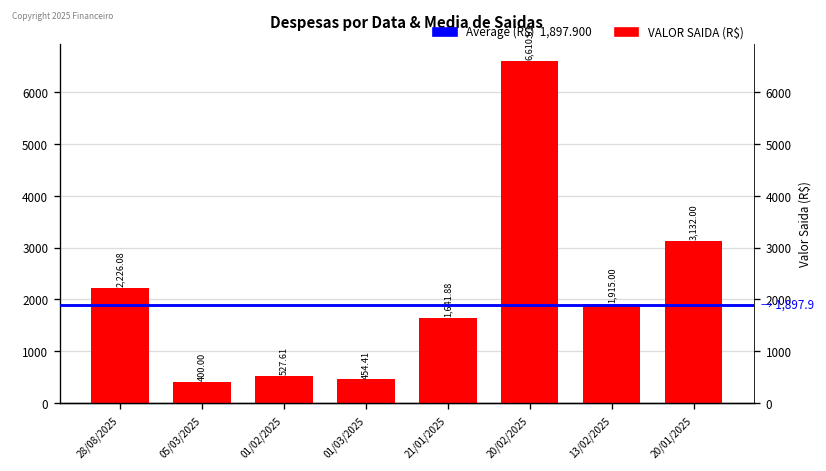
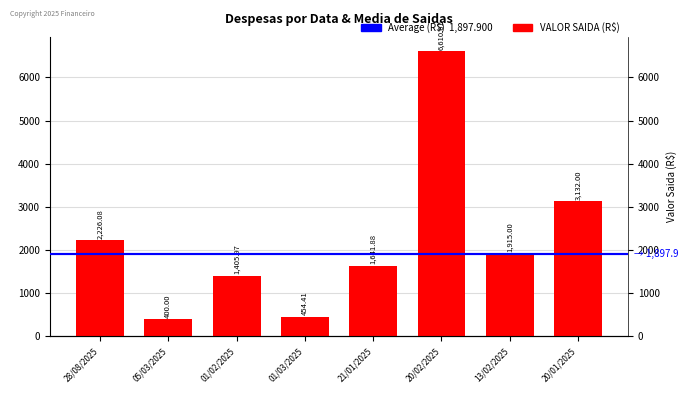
  {
    "28/08/2025": "2,226.08",
    "05/03/2025": "400.00",
-   "01/02/2025": "527.61",
+   "01/02/2025": "1,405.97",
    "01/03/2025": "454.41",
    "21/01/2025": "1,641.88",
    "20/02/2025": "6,610.61",
    "13/02/2025": "1,915.00",
    "20/01/2025": "3,132.00"
  }
